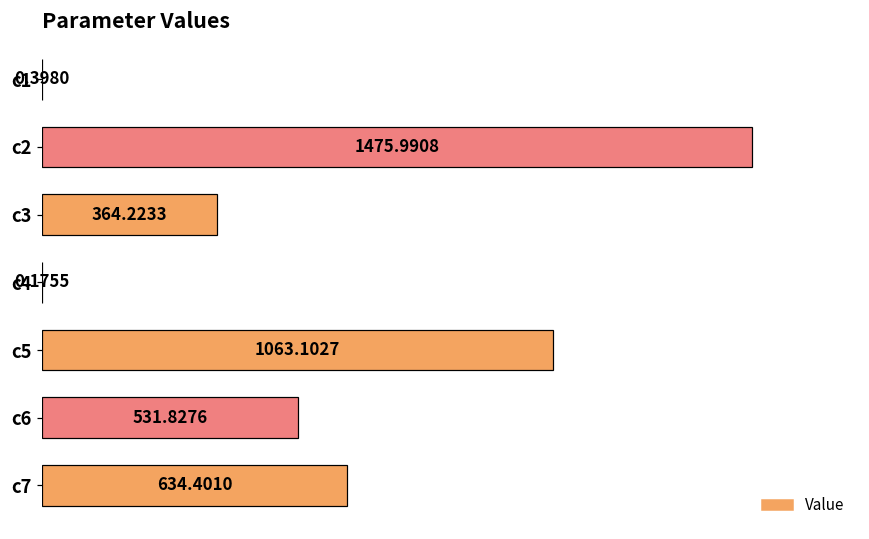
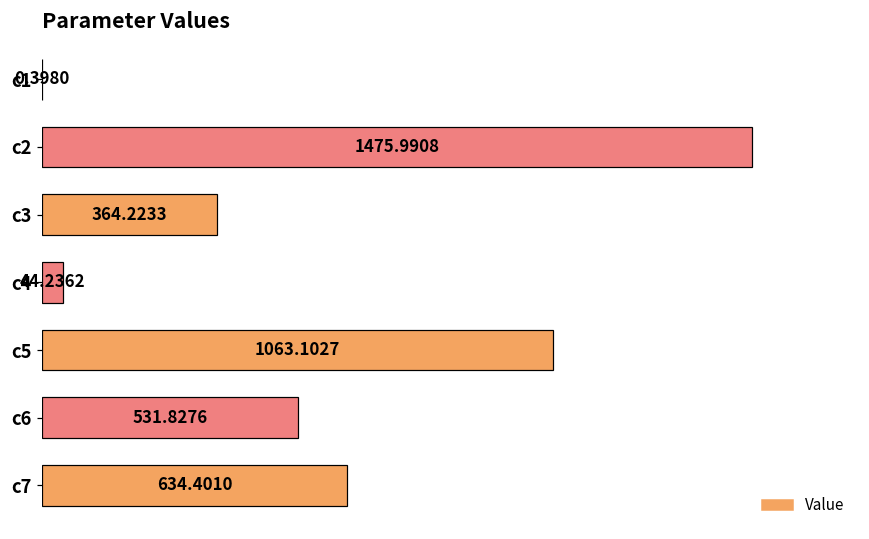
  {
    "c1": 0.3980,
    "c2": 1475.9908,
    "c3": 364.2233,
-   "c4": 0.1755,
+   "c4": 44.2362,
    "c5": 1063.1027,
    "c6": 531.8276,
    "c7": 634.4010
  }
